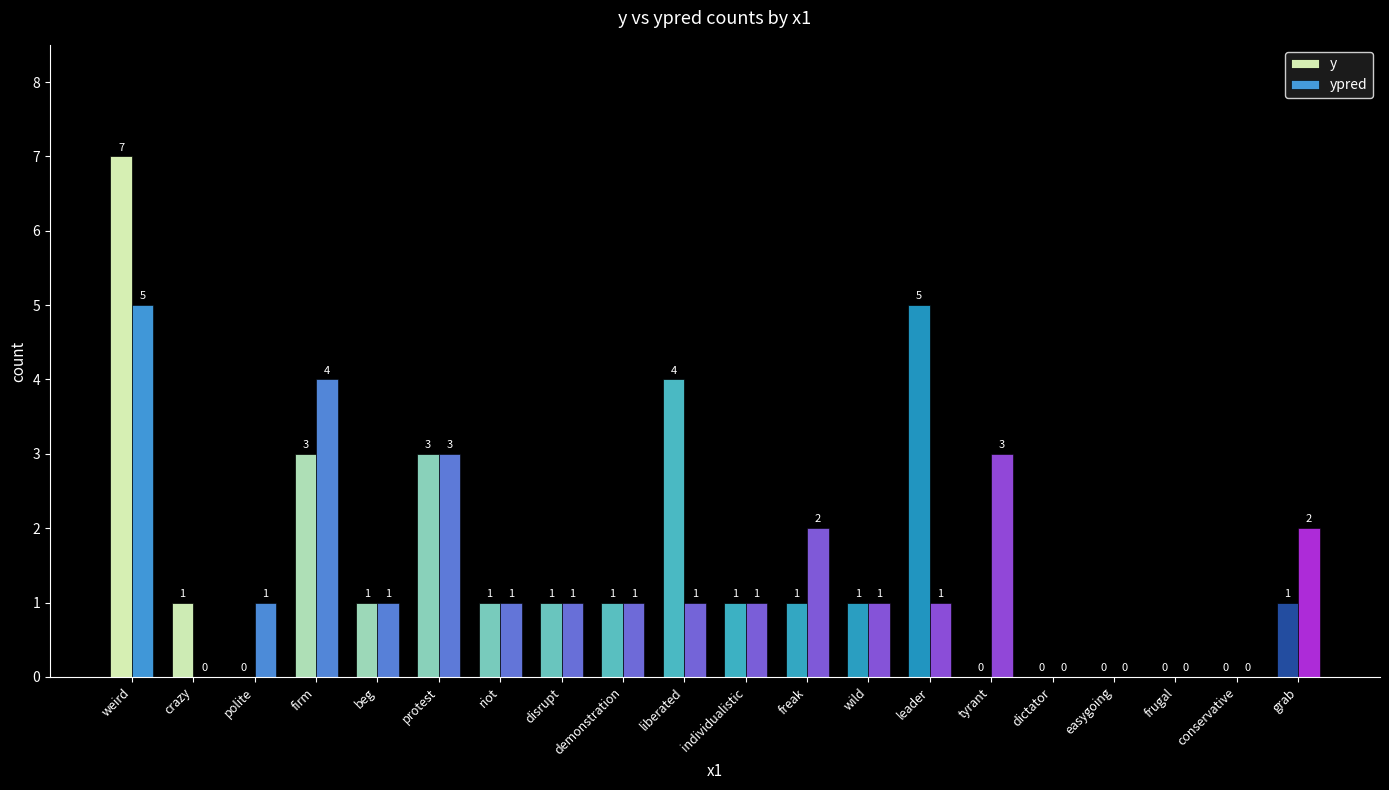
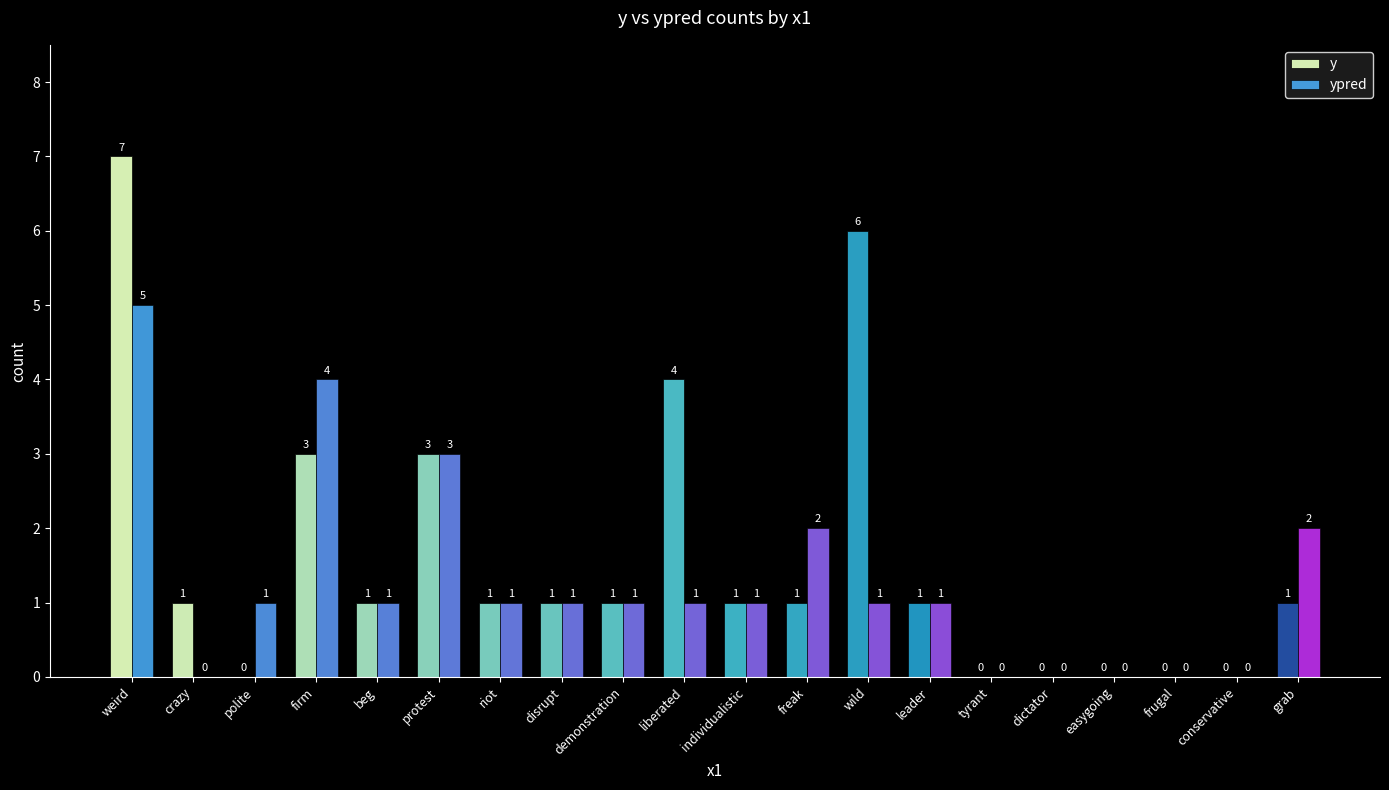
  {
    "y": {
      "weird": 7,
      "crazy": 1,
      "polite": 0,
      "firm": 3,
      "beg": 1,
      "protest": 3,
      "riot": 1,
      "disrupt": 1,
      "demonstration": 1,
      "liberated": 4,
      "individualistic": 1,
      "freak": 1,
-     "wild": 1,
-     "leader": 5,
+     "wild": 6,
+     "leader": 1,
      "tyrant": 0,
      "dictator": 0,
      "easygoing": 0,
      "frugal": 0,
      "conservative": 0,
      "grab": 1
    },
    "ypred": {
      "weird": 5,
      "crazy": 0,
      "polite": 1,
      "firm": 4,
      "beg": 1,
      "protest": 3,
      "riot": 1,
      "disrupt": 1,
      "demonstration": 1,
      "liberated": 1,
      "individualistic": 1,
      "freak": 2,
      "wild": 1,
      "leader": 1,
-     "tyrant": 3,
+     "tyrant": 0,
      "dictator": 0,
      "easygoing": 0,
      "frugal": 0,
      "conservative": 0,
      "grab": 2
    }
  }
